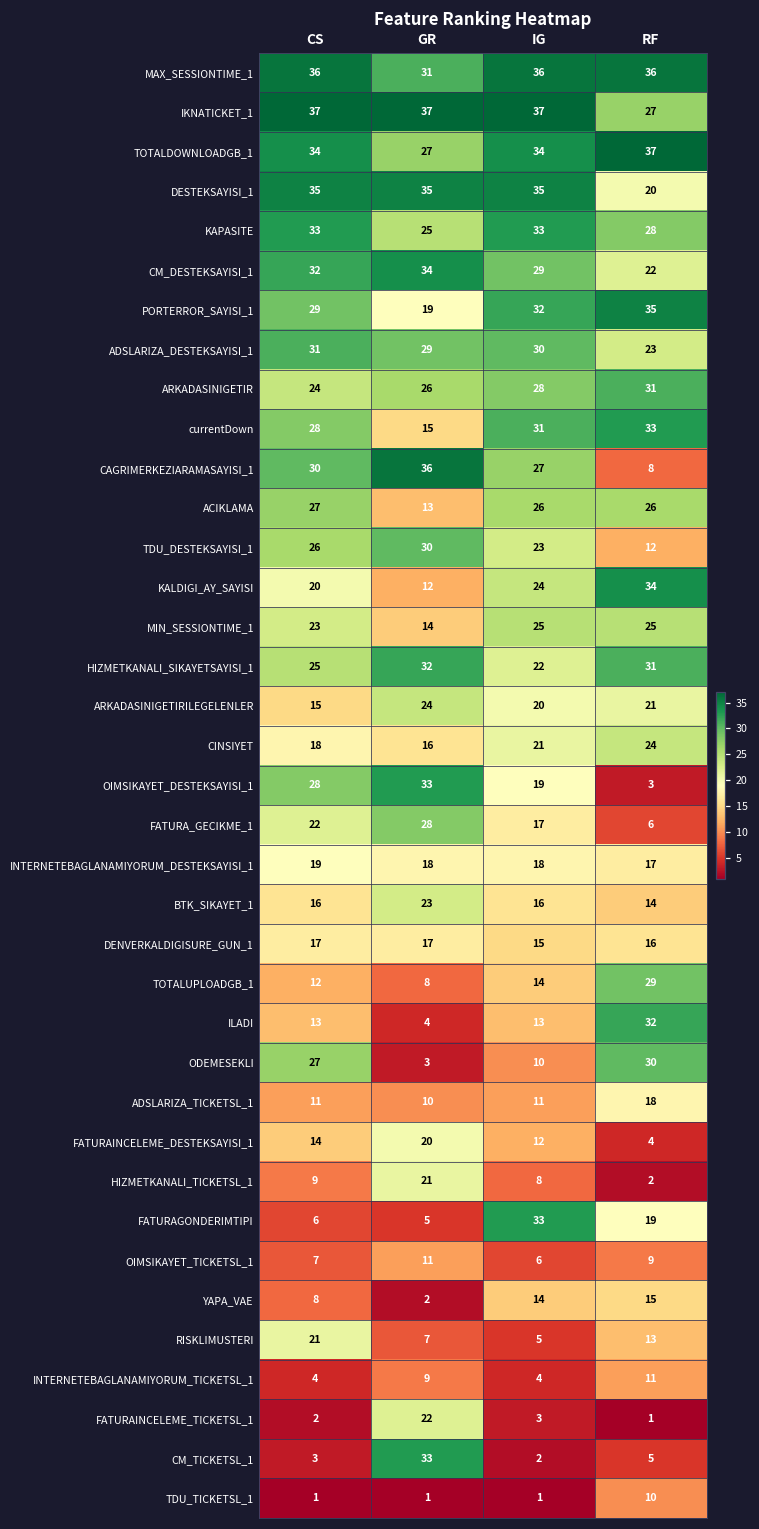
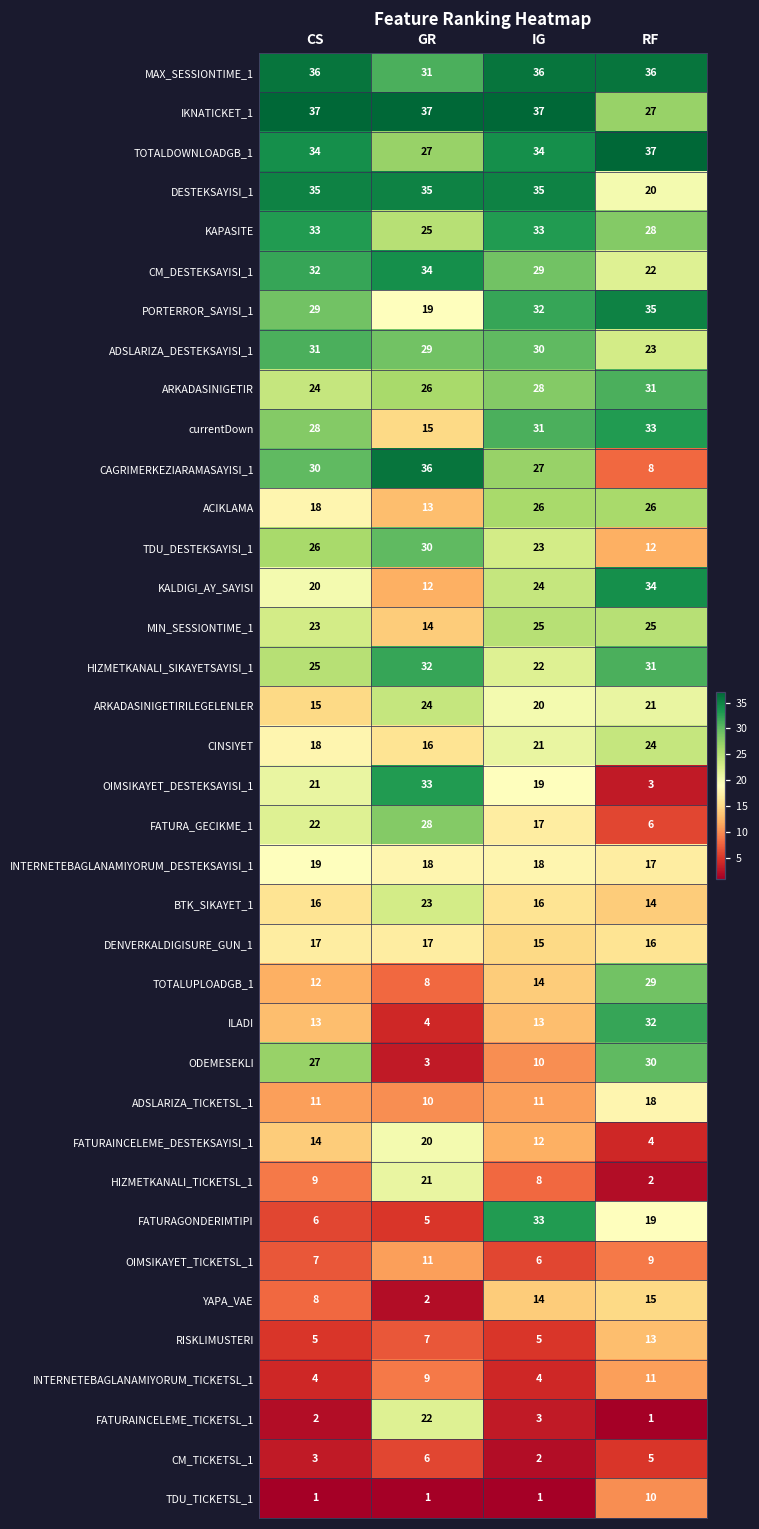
  {
    "MAX_SESSIONTIME_1": {
      "CS": 36,
      "GR": 31,
      "IG": 36,
      "RF": 36
    },
    "IKNATICKET_1": {
      "CS": 37,
      "GR": 37,
      "IG": 37,
      "RF": 27
    },
    "TOTALDOWNLOADGB_1": {
      "CS": 34,
      "GR": 27,
      "IG": 34,
      "RF": 37
    },
    "DESTEKSAYISI_1": {
      "CS": 35,
      "GR": 35,
      "IG": 35,
      "RF": 20
    },
    "KAPASITE": {
      "CS": 33,
      "GR": 25,
      "IG": 33,
      "RF": 28
    },
    "CM_DESTEKSAYISI_1": {
      "CS": 32,
      "GR": 34,
      "IG": 29,
      "RF": 22
    },
    "PORTERROR_SAYISI_1": {
      "CS": 29,
      "GR": 19,
      "IG": 32,
      "RF": 35
    },
    "ADSLARIZA_DESTEKSAYISI_1": {
      "CS": 31,
      "GR": 29,
      "IG": 30,
      "RF": 23
    },
    "ARKADASINIGETIR": {
      "CS": 24,
      "GR": 26,
      "IG": 28,
      "RF": 31
    },
    "currentDown": {
      "CS": 28,
      "GR": 15,
      "IG": 31,
      "RF": 33
    },
    "CAGRIMERKEZIARAMASAYISI_1": {
      "CS": 30,
      "GR": 36,
      "IG": 27,
      "RF": 8
    },
    "ACIKLAMA": {
-     "CS": 27,
+     "CS": 18,
      "GR": 13,
      "IG": 26,
      "RF": 26
    },
    "TDU_DESTEKSAYISI_1": {
      "CS": 26,
      "GR": 30,
      "IG": 23,
      "RF": 12
    },
    "KALDIGI_AY_SAYISI": {
      "CS": 20,
      "GR": 12,
      "IG": 24,
      "RF": 34
    },
    "MIN_SESSIONTIME_1": {
      "CS": 23,
      "GR": 14,
      "IG": 25,
      "RF": 25
    },
    "HIZMETKANALI_SIKAYETSAYISI_1": {
      "CS": 25,
      "GR": 32,
      "IG": 22,
      "RF": 31
    },
    "ARKADASINIGETIRILEGELENLER": {
      "CS": 15,
      "GR": 24,
      "IG": 20,
      "RF": 21
    },
    "CINSIYET": {
      "CS": 18,
      "GR": 16,
      "IG": 21,
      "RF": 24
    },
    "OIMSIKAYET_DESTEKSAYISI_1": {
-     "CS": 28,
+     "CS": 21,
      "GR": 33,
      "IG": 19,
      "RF": 3
    },
    "FATURA_GECIKME_1": {
      "CS": 22,
      "GR": 28,
      "IG": 17,
      "RF": 6
    },
    "INTERNETEBAGLANAMIYORUM_DESTEKSAYISI_1": {
      "CS": 19,
      "GR": 18,
      "IG": 18,
      "RF": 17
    },
    "BTK_SIKAYET_1": {
      "CS": 16,
      "GR": 23,
      "IG": 16,
      "RF": 14
    },
    "DENVERKALDIGISURE_GUN_1": {
      "CS": 17,
      "GR": 17,
      "IG": 15,
      "RF": 16
    },
    "TOTALUPLOADGB_1": {
      "CS": 12,
      "GR": 8,
      "IG": 14,
      "RF": 29
    },
    "ILADI": {
      "CS": 13,
      "GR": 4,
      "IG": 13,
      "RF": 32
    },
    "ODEMESEKLI": {
      "CS": 27,
      "GR": 3,
      "IG": 10,
      "RF": 30
    },
    "ADSLARIZA_TICKETSL_1": {
      "CS": 11,
      "GR": 10,
      "IG": 11,
      "RF": 18
    },
    "FATURAINCELEME_DESTEKSAYISI_1": {
      "CS": 14,
      "GR": 20,
      "IG": 12,
      "RF": 4
    },
    "HIZMETKANALI_TICKETSL_1": {
      "CS": 9,
      "GR": 21,
      "IG": 8,
      "RF": 2
    },
    "FATURAGONDERIMTIPI": {
      "CS": 6,
      "GR": 5,
      "IG": 33,
      "RF": 19
    },
    "OIMSIKAYET_TICKETSL_1": {
      "CS": 7,
      "GR": 11,
      "IG": 6,
      "RF": 9
    },
    "YAPA_VAE": {
      "CS": 8,
      "GR": 2,
      "IG": 14,
      "RF": 15
    },
    "RISKLIMUSTERI": {
-     "CS": 21,
+     "CS": 5,
      "GR": 7,
      "IG": 5,
      "RF": 13
    },
    "INTERNETEBAGLANAMIYORUM_TICKETSL_1": {
      "CS": 4,
      "GR": 9,
      "IG": 4,
      "RF": 11
    },
    "FATURAINCELEME_TICKETSL_1": {
      "CS": 2,
      "GR": 22,
      "IG": 3,
      "RF": 1
    },
    "CM_TICKETSL_1": {
      "CS": 3,
-     "GR": 33,
+     "GR": 6,
      "IG": 2,
      "RF": 5
    },
    "TDU_TICKETSL_1": {
      "CS": 1,
      "GR": 1,
      "IG": 1,
      "RF": 10
    }
  }
